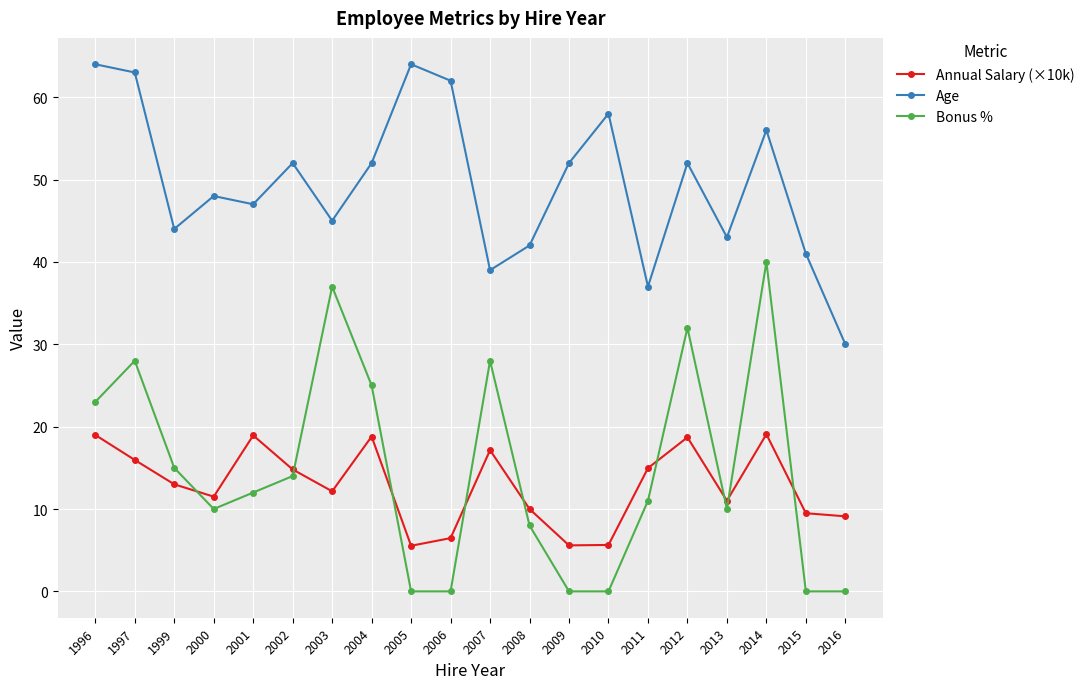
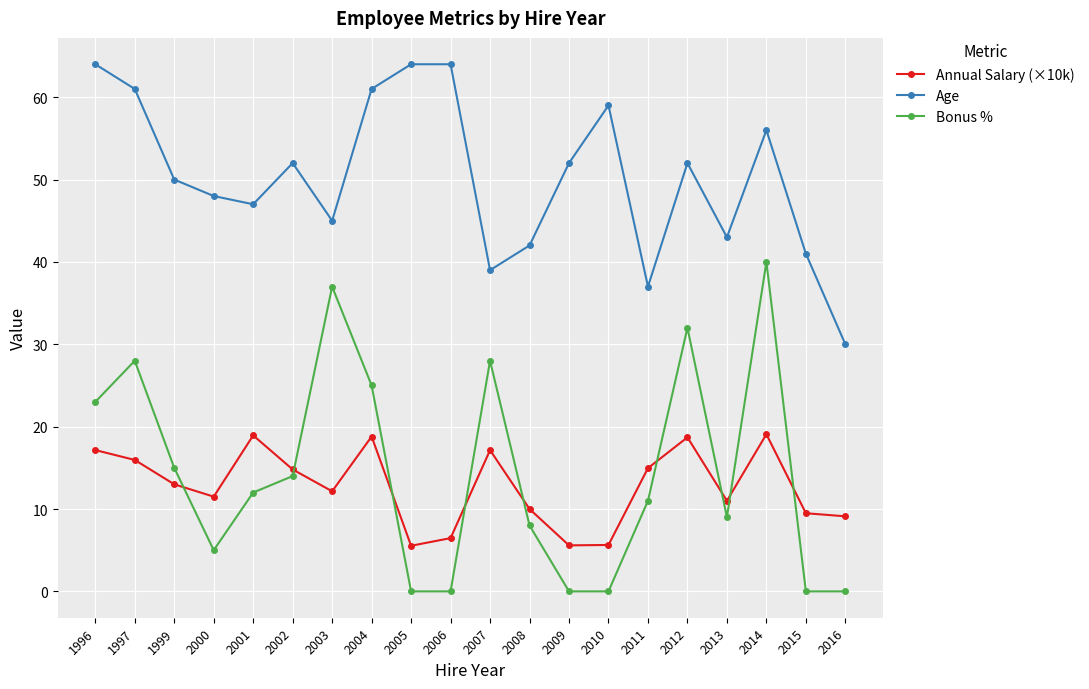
  {
    "Annual Salary (×10k)": {
-     "1996": 19,
+     "1996": 17,
      "1997": 16,
      "1999": 13,
      "2000": 12,
      "2001": 19,
      "2002": 15,
      "2003": 12,
      "2004": 19,
      "2005": 6,
      "2006": 6,
      "2007": 17,
      "2008": 10,
      "2009": 6,
      "2010": 6,
      "2011": 15,
      "2012": 19,
      "2013": 11,
      "2014": 19,
      "2015": 9,
      "2016": 9
    },
    "Age": {
      "1996": 64,
-     "1997": 63,
-     "1999": 44,
+     "1997": 61,
+     "1999": 50,
      "2000": 48,
      "2001": 47,
      "2002": 52,
      "2003": 45,
-     "2004": 52,
+     "2004": 61,
      "2005": 64,
-     "2006": 62,
+     "2006": 64,
      "2007": 39,
      "2008": 42,
      "2009": 52,
-     "2010": 58,
+     "2010": 59,
      "2011": 37,
      "2012": 52,
      "2013": 43,
      "2014": 56,
      "2015": 41,
      "2016": 30
    },
    "Bonus %": {
      "1996": 23,
      "1997": 28,
      "1999": 15,
-     "2000": 10,
+     "2000": 5,
      "2001": 12,
      "2002": 14,
      "2003": 37,
      "2004": 25,
      "2005": 0,
      "2006": 0,
      "2007": 28,
      "2008": 8,
      "2009": 0,
      "2010": 0,
      "2011": 11,
      "2012": 32,
-     "2013": 10,
+     "2013": 9,
      "2014": 40,
      "2015": 0,
      "2016": 0
    }
  }
